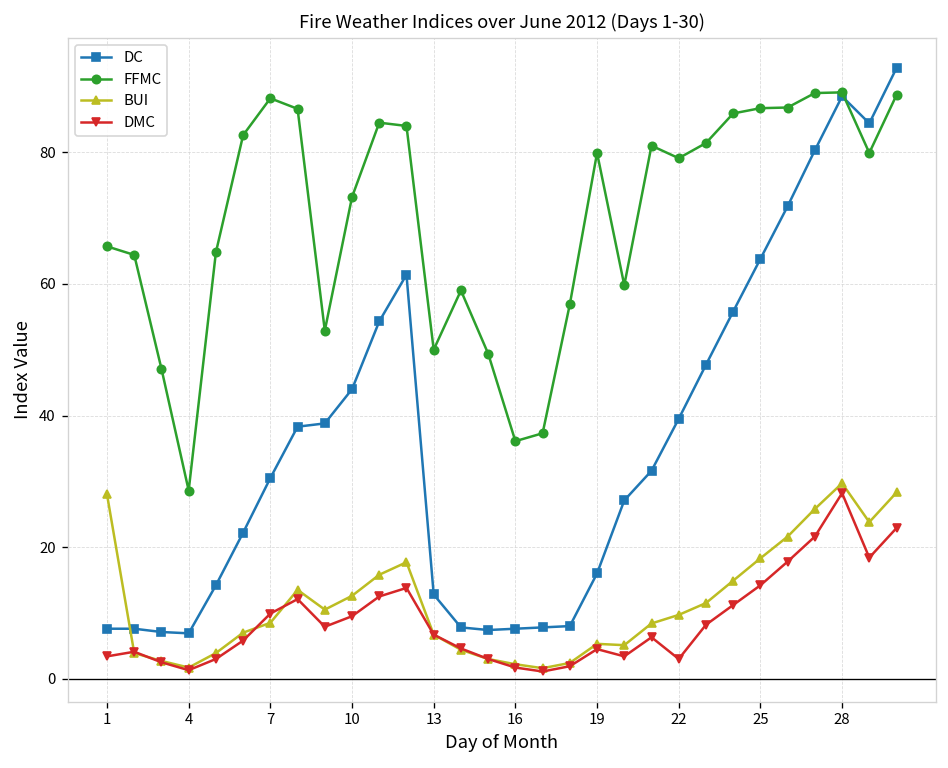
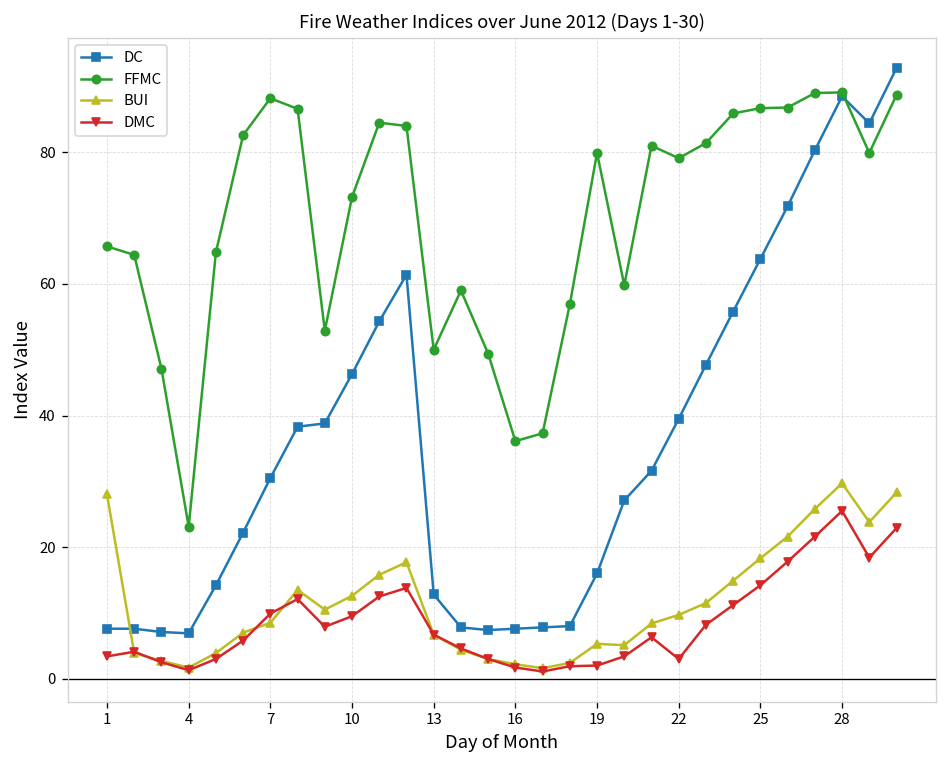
  {
    "DC": {
      "1": 8,
      "4": 7,
      "7": 31,
-     "10": 44,
+     "10": 46,
      "13": 13,
      "16": 8,
      "19": 16,
      "22": 40,
      "25": 64,
      "28": 89
    },
    "FFMC": {
      "1": 66,
-     "4": 29,
+     "4": 23,
      "7": 88,
      "10": 73,
      "13": 50,
      "16": 36,
      "19": 80,
      "22": 79,
      "25": 87,
      "28": 89
    },
    "BUI": {
      "1": 28,
      "7": 9,
      "10": 13,
      "16": 2,
      "19": 5,
      "22": 10,
      "25": 18,
      "28": 30
    },
    "DMC": {
      "1": 3,
      "7": 10,
      "10": 10,
      "16": 2,
-     "19": 5,
+     "19": 2,
      "22": 3,
      "25": 14,
-     "28": 28
+     "28": 26
    }
  }
